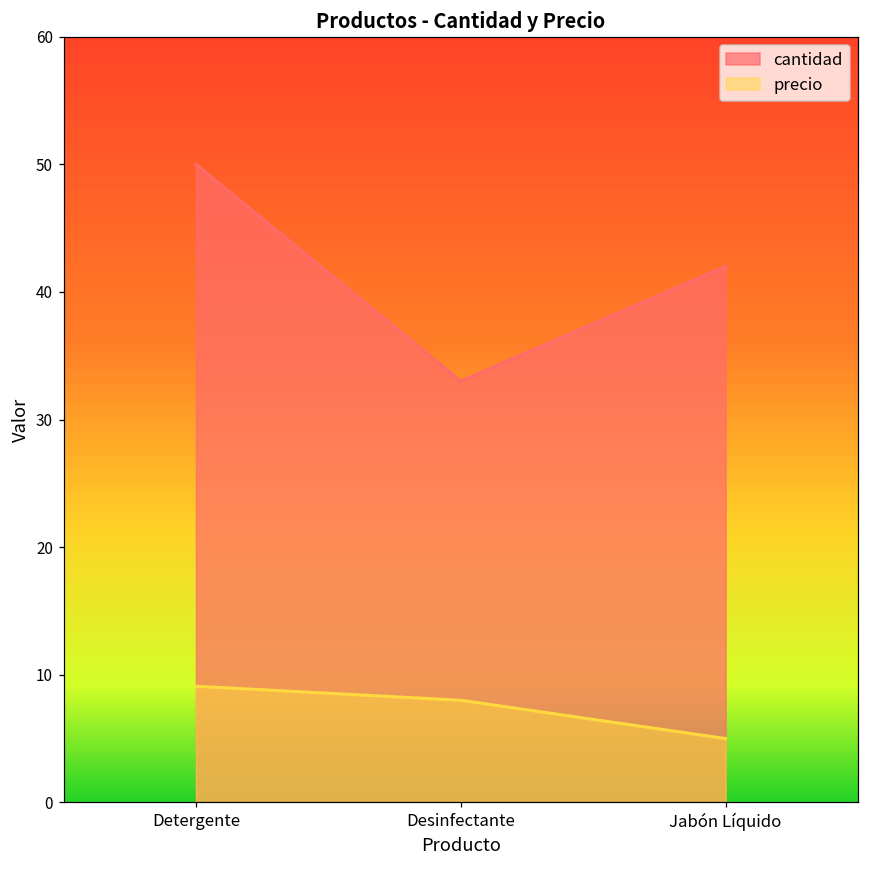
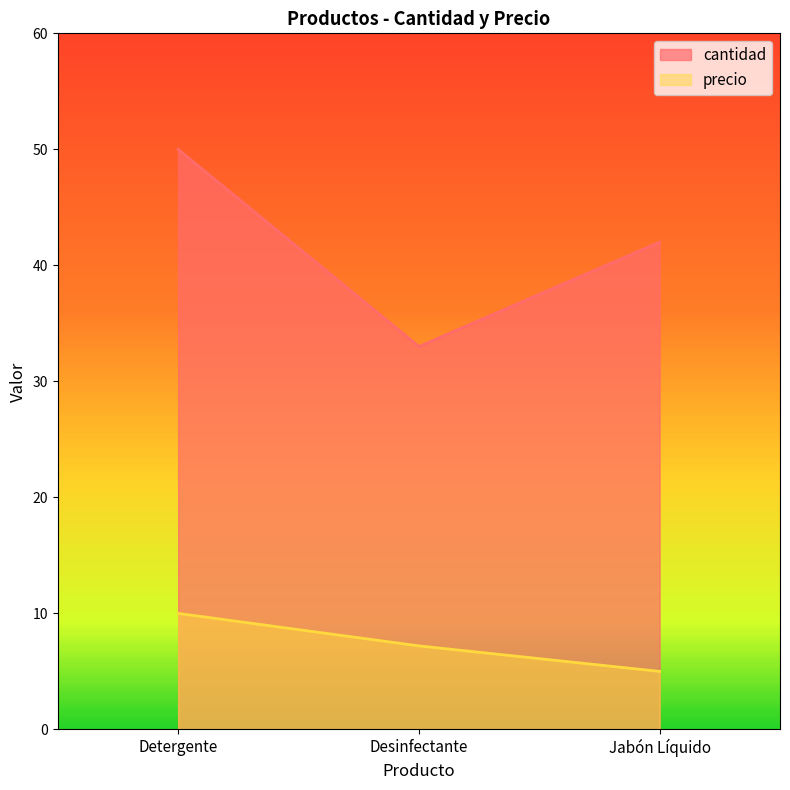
  {
    "cantidad": {
      "Detergente": 50.0,
      "Desinfectante": 33.0,
      "Jabón Líquido": 42.0
    },
    "precio": {
-     "Detergente": 9.1,
-     "Desinfectante": 8.0,
+     "Detergente": 10.0,
+     "Desinfectante": 7.2,
      "Jabón Líquido": 5.0
    }
  }
